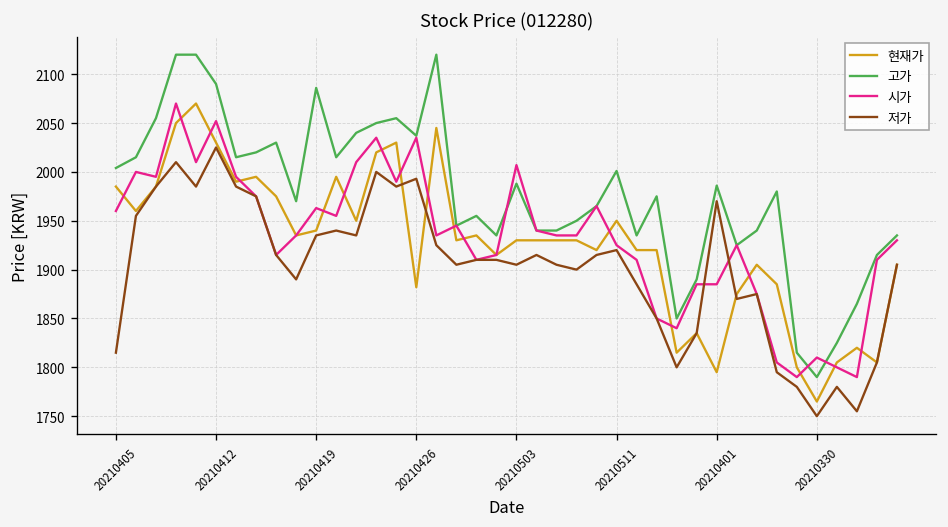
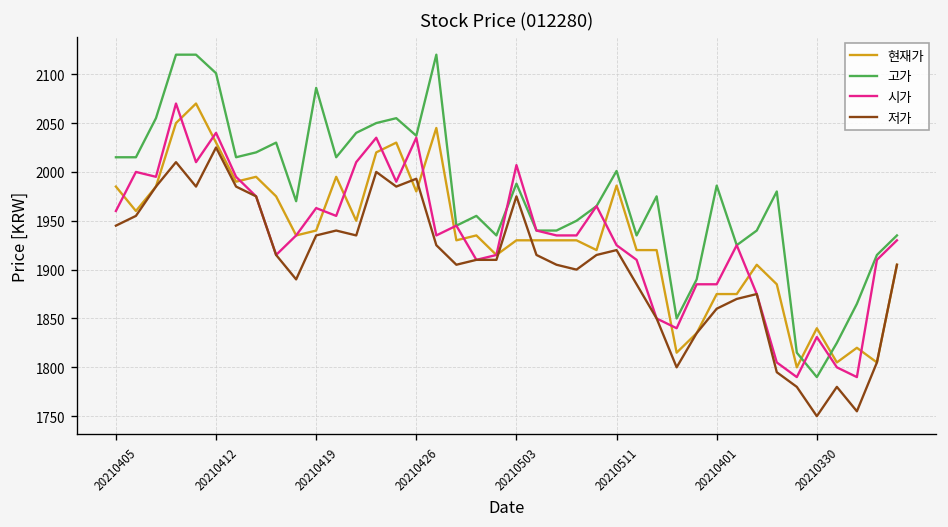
  {
    "현재가": {
      "20210405": 1990,
      "20210412": 2030,
      "20210419": 1940,
-     "20210426": 1880,
+     "20210426": 1980,
      "20210503": 1930,
-     "20210511": 1950,
-     "20210401": 1800,
-     "20210330": 1770
+     "20210511": 1990,
+     "20210401": 1880,
+     "20210330": 1840
    },
    "고가": {
-     "20210405": 2000,
-     "20210412": 2090,
+     "20210405": 2020,
+     "20210412": 2100,
      "20210419": 2090,
      "20210503": 1990,
      "20210511": 2000,
      "20210401": 1990,
      "20210330": 1790
    },
    "시가": {
      "20210405": 1960,
-     "20210412": 2050,
+     "20210412": 2040,
      "20210419": 1960,
      "20210503": 2010,
      "20210511": 1930,
      "20210401": 1890,
-     "20210330": 1810
+     "20210330": 1830
    },
    "저가": {
-     "20210405": 1820,
+     "20210405": 1950,
      "20210412": 2030,
      "20210419": 1940,
      "20210426": 1990,
-     "20210503": 1910,
+     "20210503": 1980,
      "20210511": 1920,
-     "20210401": 1970,
+     "20210401": 1860,
      "20210330": 1750
    }
  }
